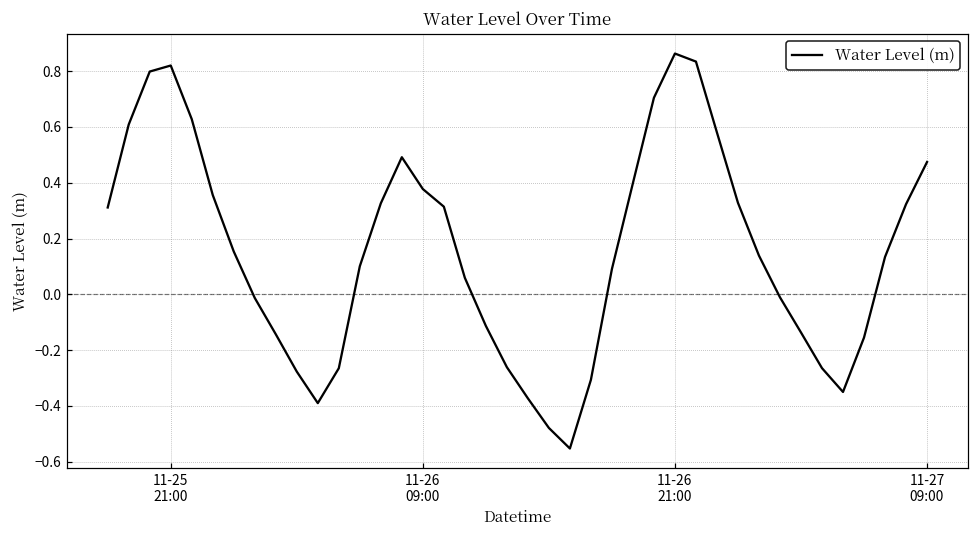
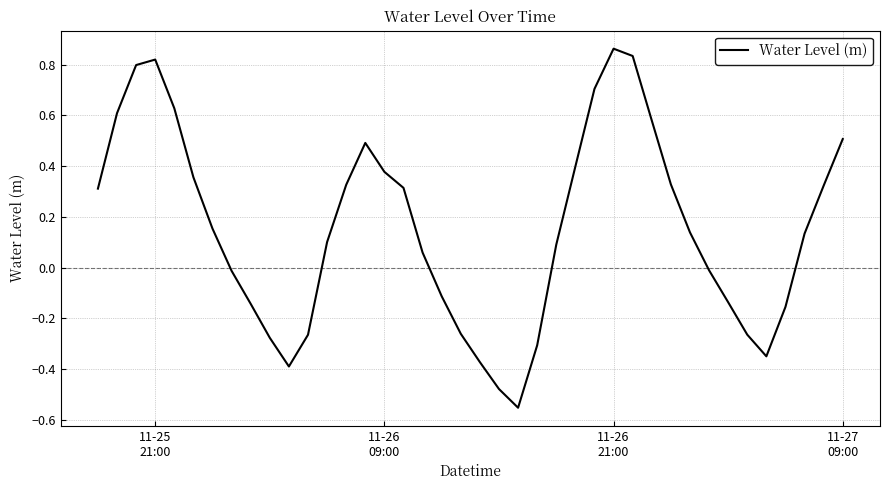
  {
    "11-25 21:00": 0.82,
    "11-26 09:00": 0.38,
    "11-26 21:00": 0.86,
-   "11-27 09:00": 0.47
+   "11-27 09:00": 0.51
  }
